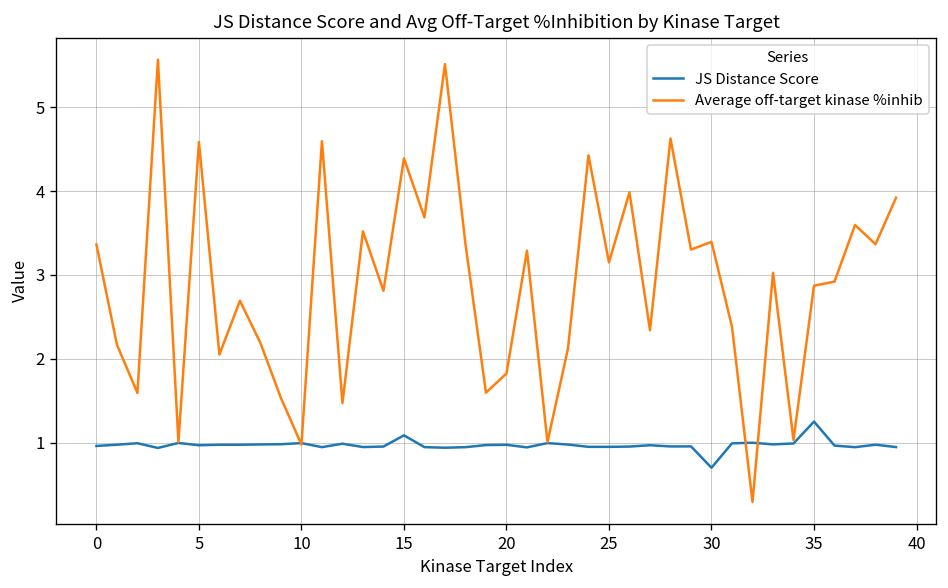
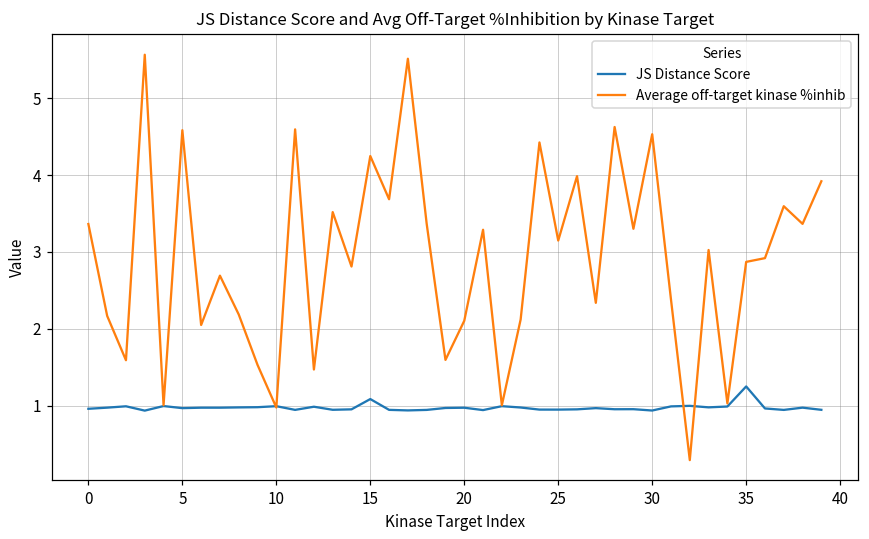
  {
    "JS Distance Score": {
      "0": 1.0,
      "5": 1.0,
      "15": 1.1,
      "20": 1.0,
      "25": 0.9,
-     "30": 0.7,
+     "30": 0.9,
      "35": 1.3
    },
    "Average off-target kinase %inhib": {
      "0": 3.4,
      "5": 4.6,
-     "15": 4.4,
-     "20": 1.8,
+     "15": 4.2,
+     "20": 2.1,
      "25": 3.1,
-     "30": 3.4,
+     "30": 4.5,
      "35": 2.9
    }
  }
